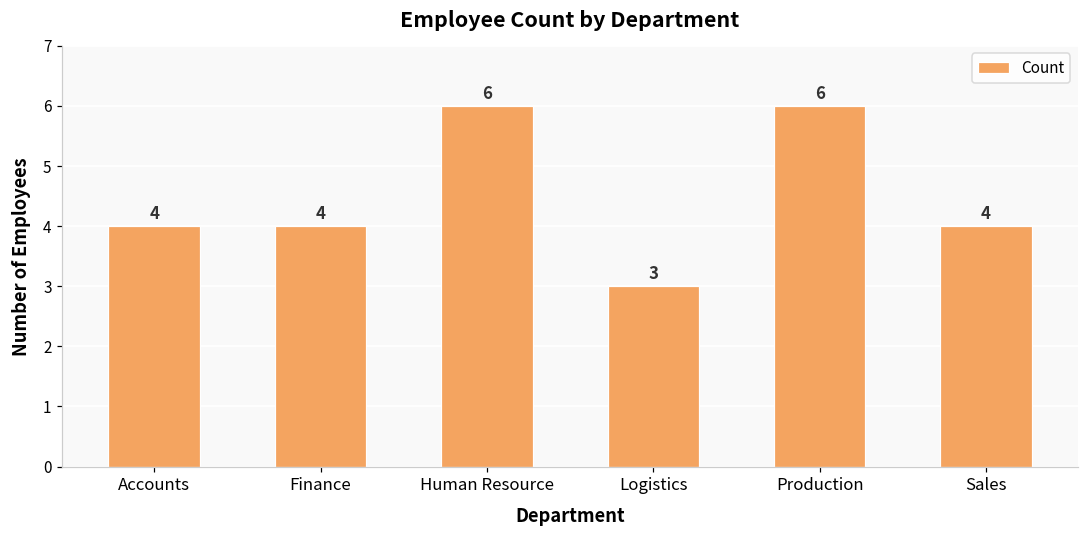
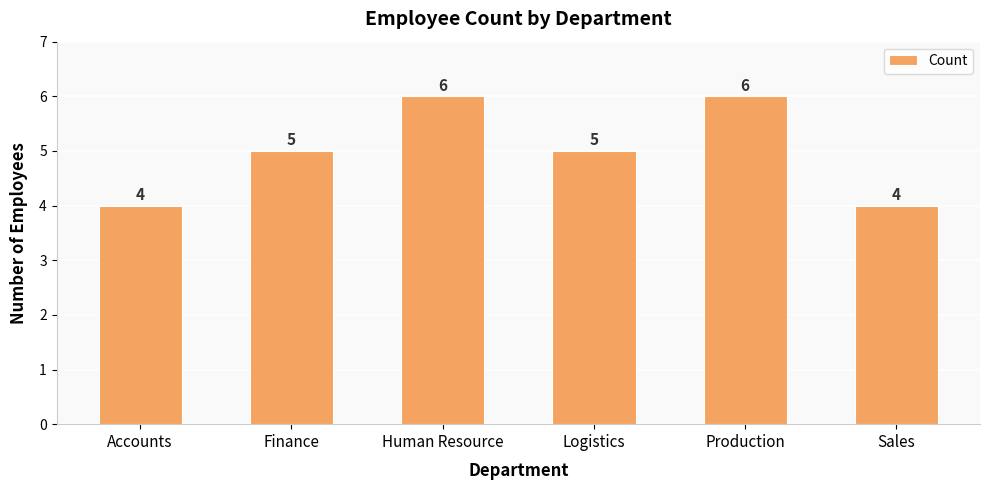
  {
    "Accounts": 4,
-   "Finance": 4,
+   "Finance": 5,
    "Human Resource": 6,
-   "Logistics": 3,
+   "Logistics": 5,
    "Production": 6,
    "Sales": 4
  }
